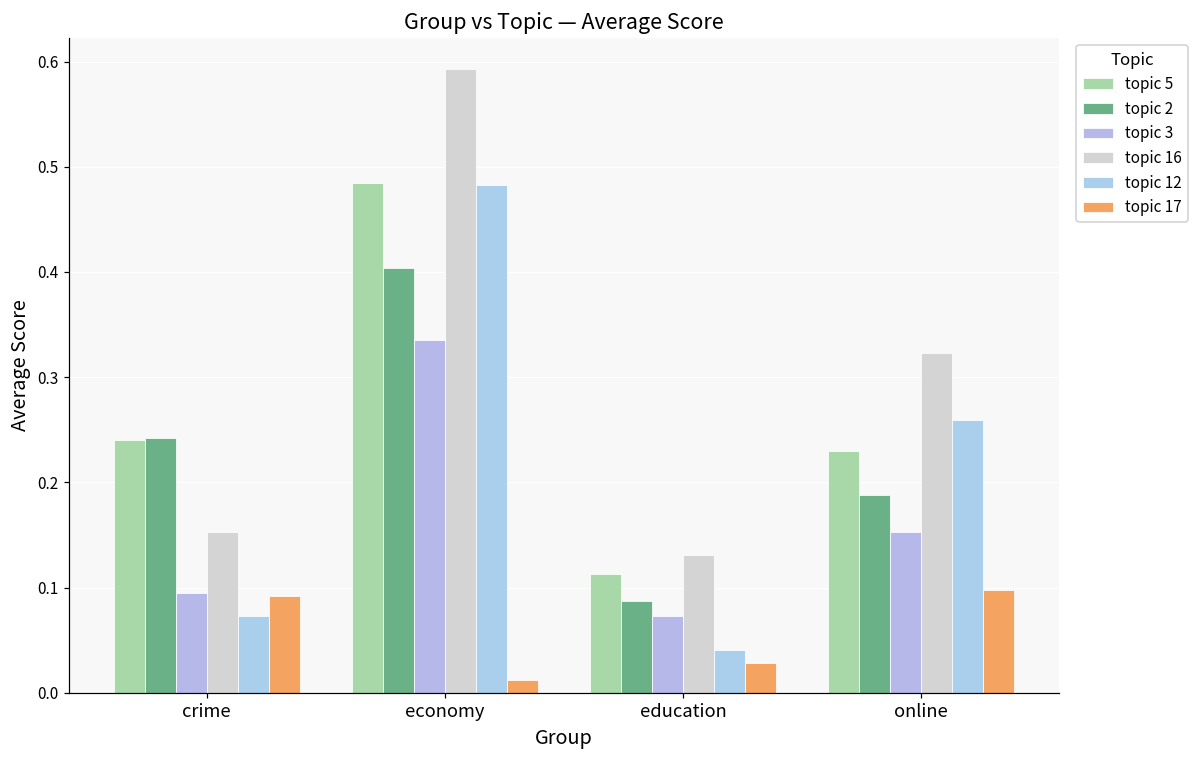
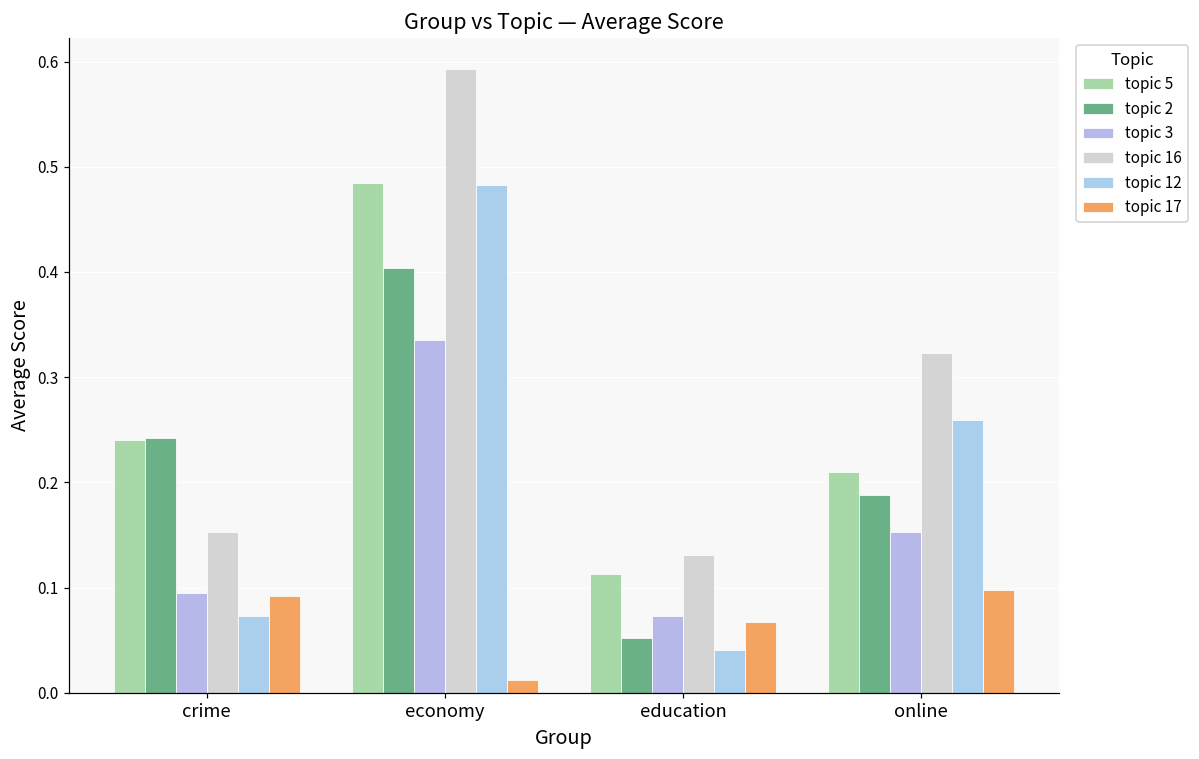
  {
    "topic 5": {
      "crime": 0.24,
      "economy": 0.49,
      "education": 0.11,
-     "online": 0.23
+     "online": 0.21
    },
    "topic 2": {
      "crime": 0.24,
      "economy": 0.40,
-     "education": 0.09,
+     "education": 0.05,
      "online": 0.19
    },
    "topic 17": {
      "crime": 0.09,
      "economy": 0.01,
-     "education": 0.03,
+     "education": 0.07,
      "online": 0.10
    }
  }
